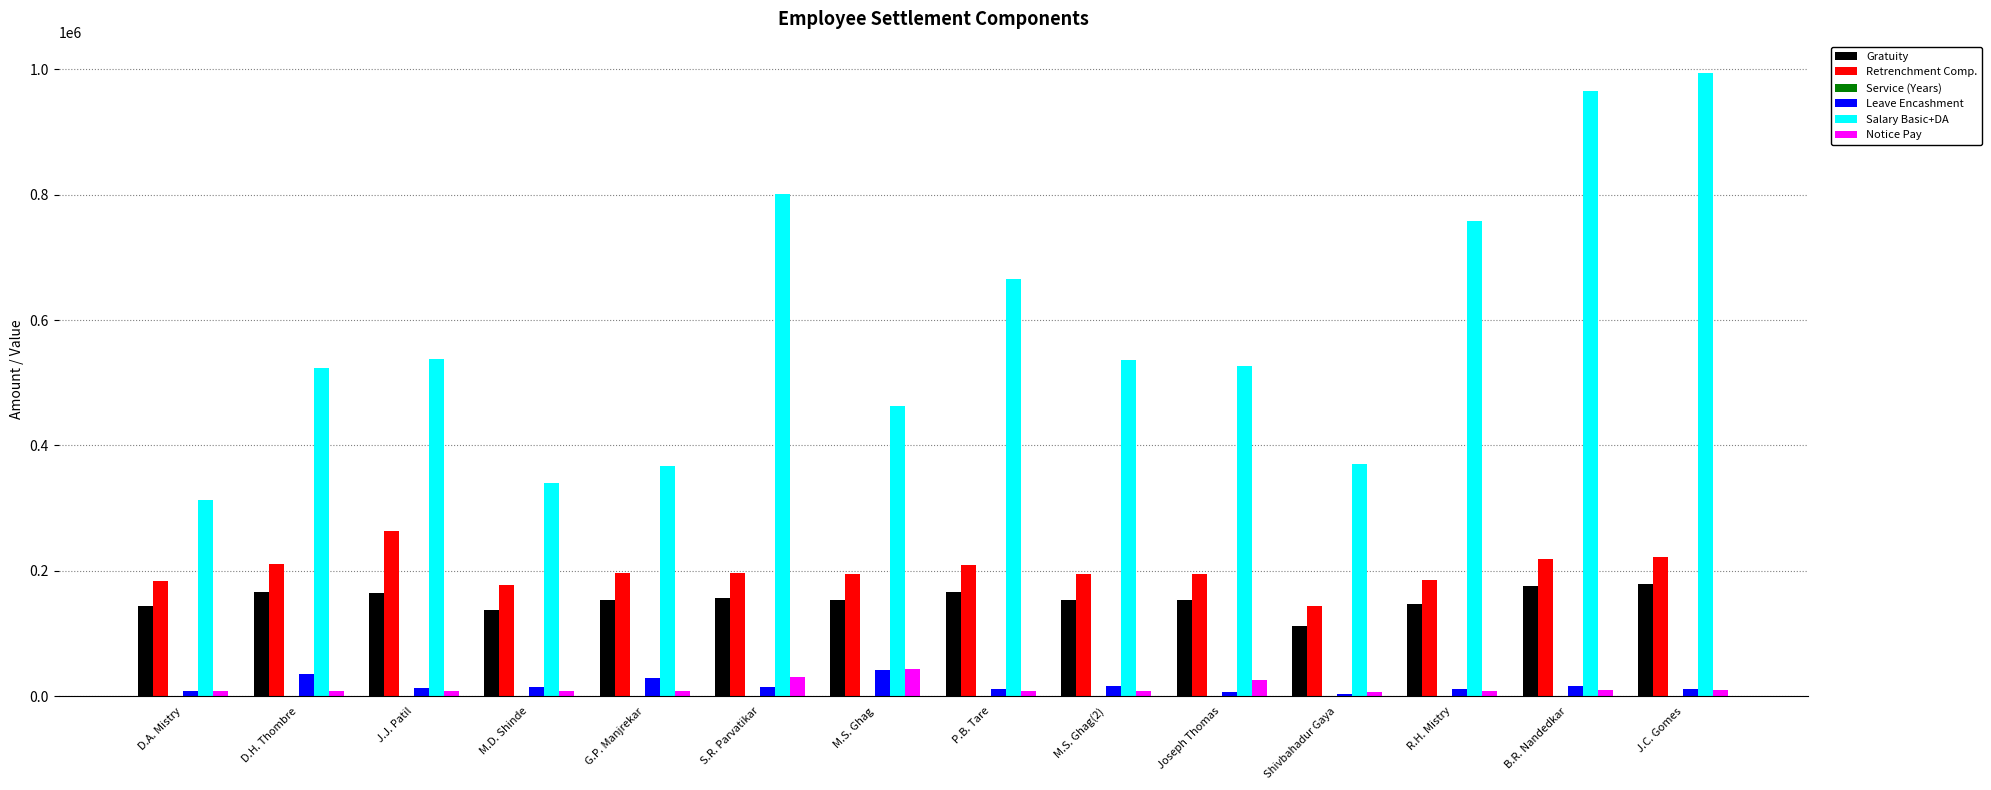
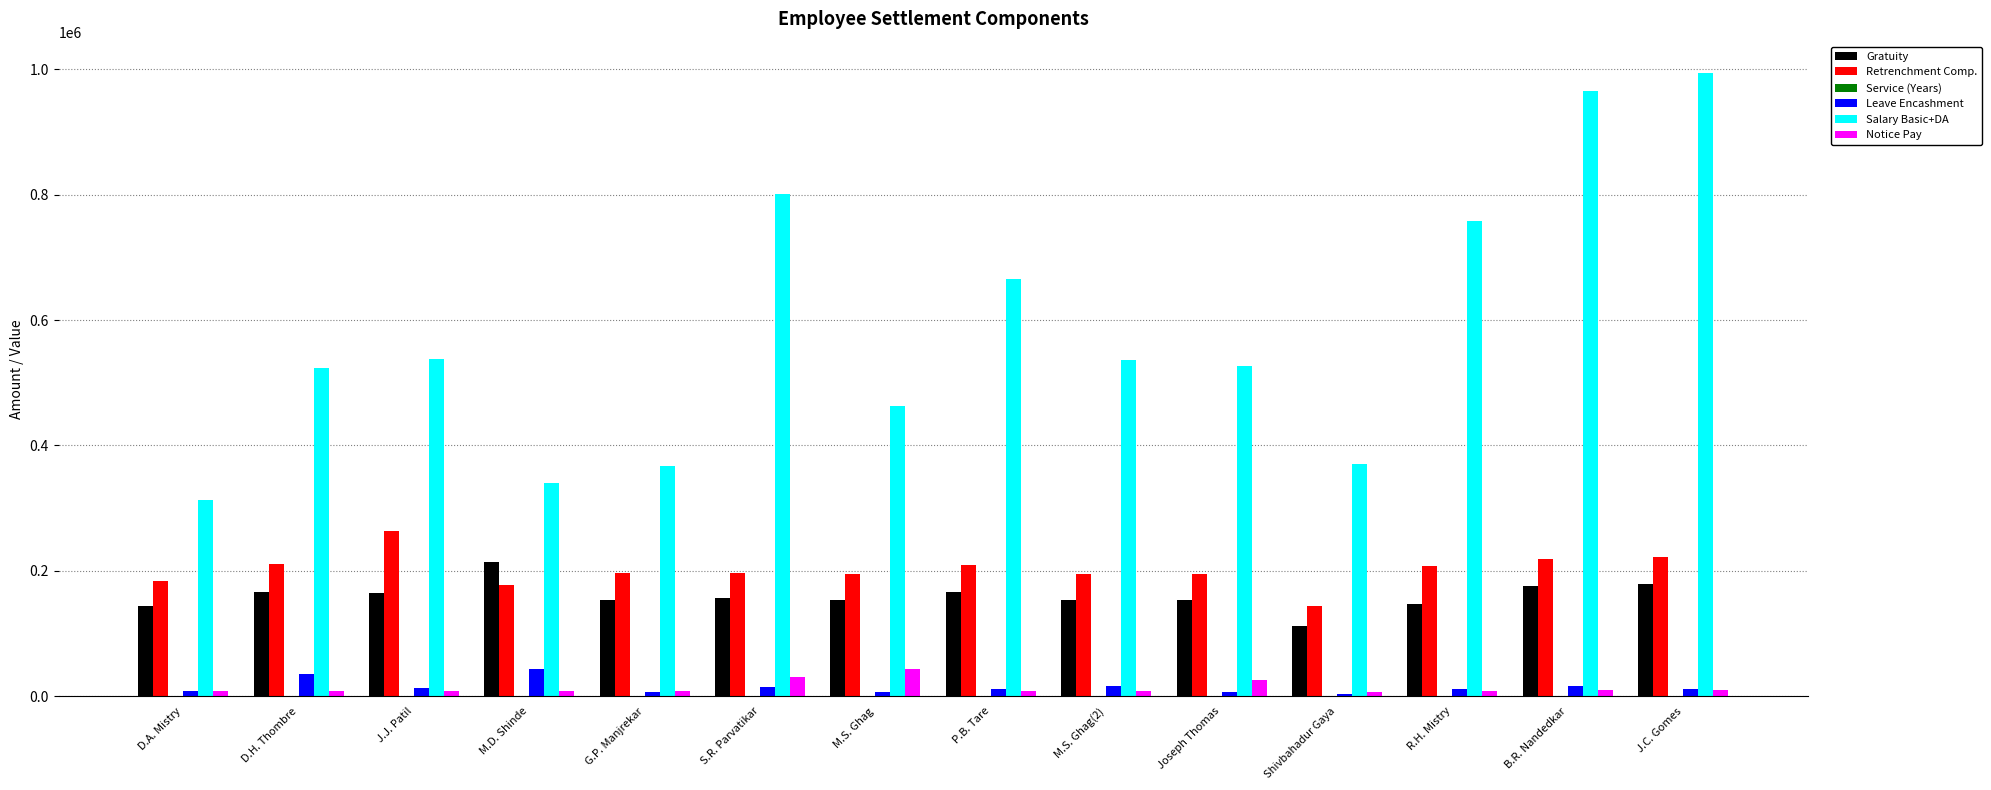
  {
    "Gratuity": {
      "D.A. Mistry": 140000,
      "D.H. Thombre": 170000,
      "J.J. Patil": 160000,
-     "M.D. Shinde": 140000,
+     "M.D. Shinde": 210000,
      "G.P. Manjrekar": 150000,
      "S.R. Parvatikar": 160000,
      "M.S. Ghag": 150000,
      "P.B. Tare": 170000,
      "M.S. Ghag(2)": 150000,
      "Joseph Thomas": 150000,
      "Shivbahadur Gaya": 110000,
      "R.H. Mistry": 150000,
      "B.R. Nandedkar": 180000,
      "J.C. Gomes": 180000
    },
    "Retrenchment Comp.": {
      "D.A. Mistry": 180000,
      "D.H. Thombre": 210000,
      "J.J. Patil": 260000,
      "M.D. Shinde": 180000,
      "G.P. Manjrekar": 200000,
      "S.R. Parvatikar": 200000,
      "M.S. Ghag": 190000,
      "P.B. Tare": 210000,
      "M.S. Ghag(2)": 200000,
      "Joseph Thomas": 190000,
      "Shivbahadur Gaya": 140000,
-     "R.H. Mistry": 190000,
+     "R.H. Mistry": 210000,
      "B.R. Nandedkar": 220000,
      "J.C. Gomes": 220000
    },
    "Leave Encashment": {
      "D.A. Mistry": 10000,
      "D.H. Thombre": 30000,
      "J.J. Patil": 10000,
-     "M.D. Shinde": 20000,
-     "G.P. Manjrekar": 30000,
+     "M.D. Shinde": 40000,
+     "G.P. Manjrekar": 10000,
      "S.R. Parvatikar": 20000,
-     "M.S. Ghag": 40000,
+     "M.S. Ghag": 10000,
      "P.B. Tare": 10000,
      "M.S. Ghag(2)": 20000,
      "Joseph Thomas": 10000,
      "R.H. Mistry": 10000,
      "B.R. Nandedkar": 20000,
      "J.C. Gomes": 10000
    },
    "Salary Basic+DA": {
      "D.A. Mistry": 310000,
      "D.H. Thombre": 520000,
      "J.J. Patil": 540000,
      "M.D. Shinde": 340000,
      "G.P. Manjrekar": 370000,
      "S.R. Parvatikar": 800000,
      "M.S. Ghag": 460000,
      "P.B. Tare": 660000,
      "M.S. Ghag(2)": 540000,
      "Joseph Thomas": 530000,
      "Shivbahadur Gaya": 370000,
      "R.H. Mistry": 760000,
      "B.R. Nandedkar": 970000,
      "J.C. Gomes": 990000
    },
    "Notice Pay": {
      "D.A. Mistry": 10000,
      "D.H. Thombre": 10000,
      "J.J. Patil": 10000,
      "M.D. Shinde": 10000,
      "G.P. Manjrekar": 10000,
      "S.R. Parvatikar": 30000,
      "M.S. Ghag": 40000,
      "P.B. Tare": 10000,
      "M.S. Ghag(2)": 10000,
      "Joseph Thomas": 30000,
      "Shivbahadur Gaya": 10000,
      "R.H. Mistry": 10000,
      "B.R. Nandedkar": 10000,
      "J.C. Gomes": 10000
    }
  }
